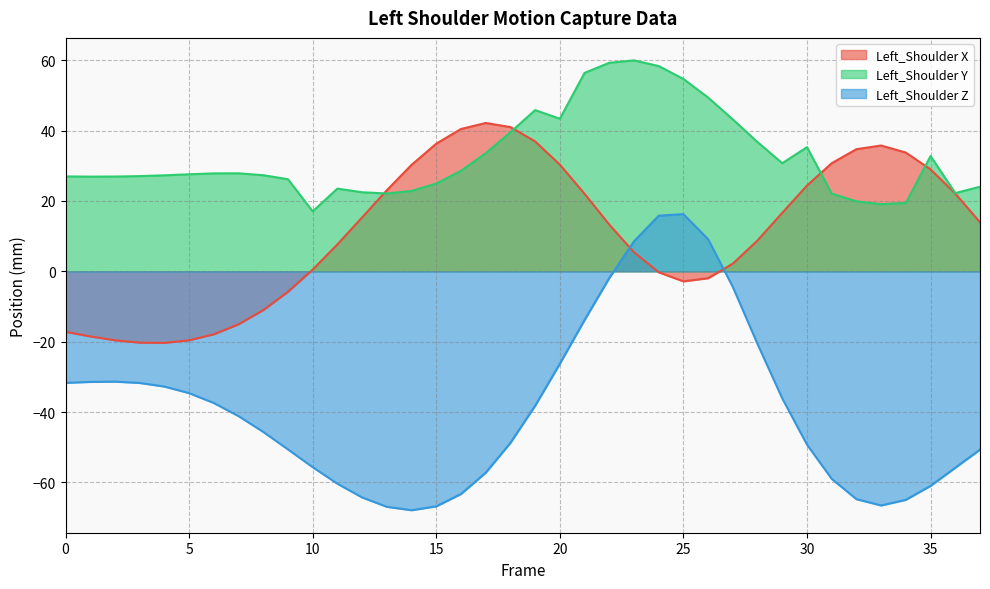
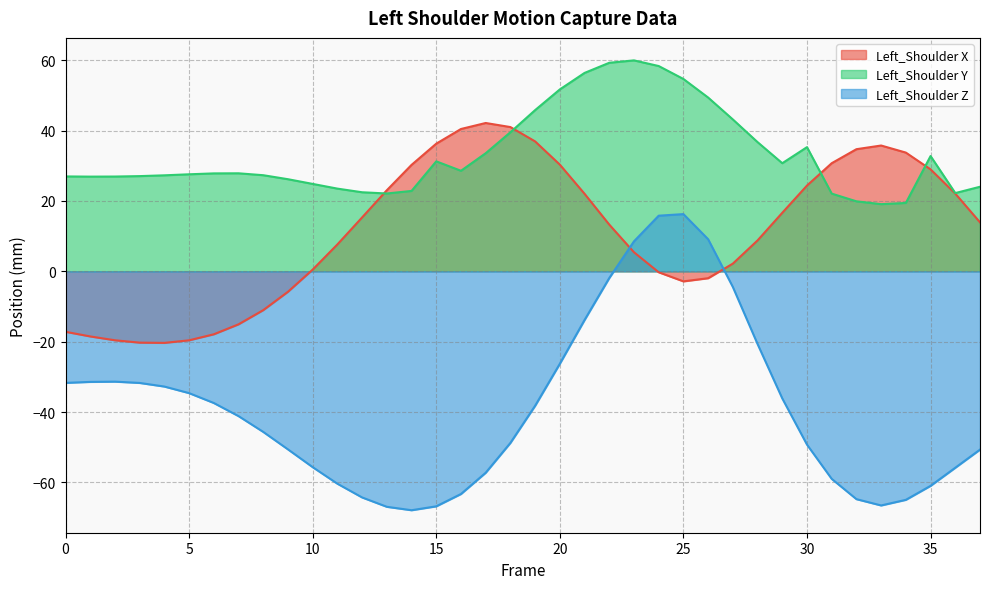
  {
    "Left_Shoulder Y": {
      "0": 27,
      "5": 28,
-     "10": 17,
-     "15": 25,
-     "20": 43,
+     "10": 25,
+     "15": 31,
+     "20": 52,
      "25": 55,
      "30": 35,
      "35": 33
    }
  }
